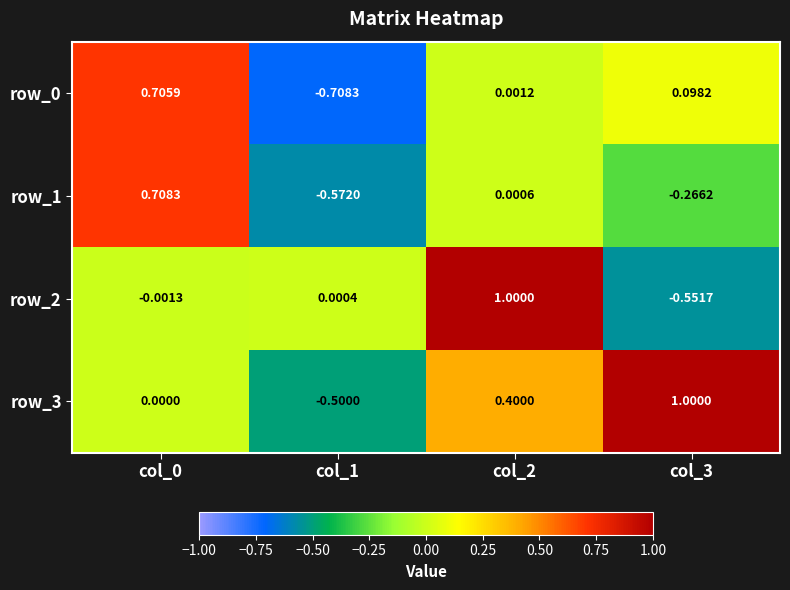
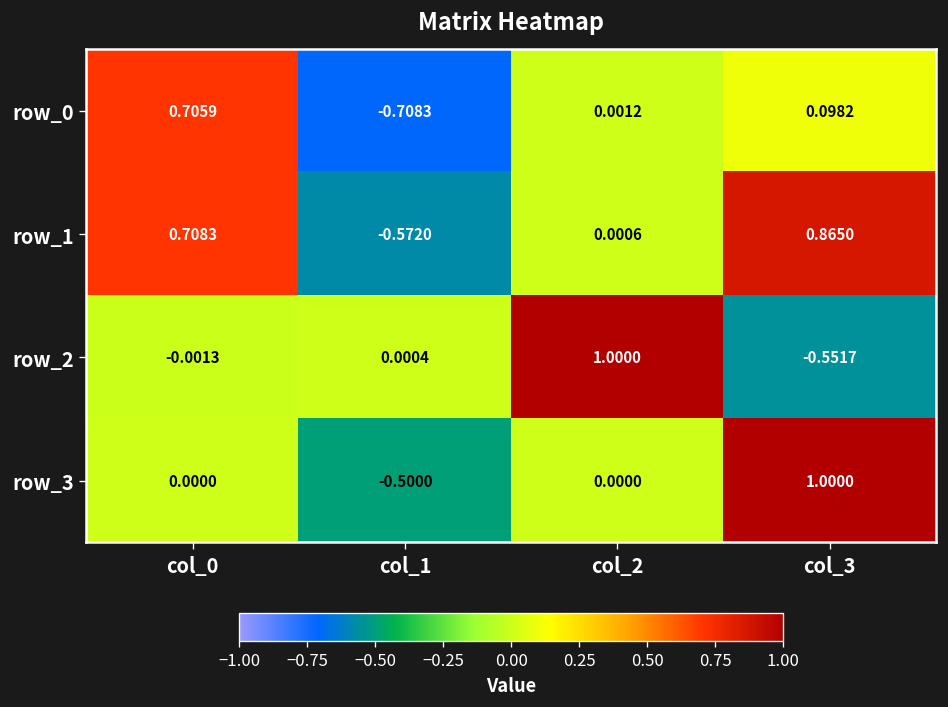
  {
    "row_0": {
      "col_0": 0.7059,
      "col_1": -0.7083,
      "col_2": 0.0012,
      "col_3": 0.0982
    },
    "row_1": {
      "col_0": 0.7083,
      "col_1": -0.5720,
      "col_2": 0.0006,
-     "col_3": -0.2662
+     "col_3": 0.8650
    },
    "row_2": {
      "col_0": -0.0013,
      "col_1": 0.0004,
      "col_2": 1.0000,
      "col_3": -0.5517
    },
    "row_3": {
      "col_0": 0.0000,
      "col_1": -0.5000,
-     "col_2": 0.4000,
+     "col_2": 0.0000,
      "col_3": 1.0000
    }
  }
